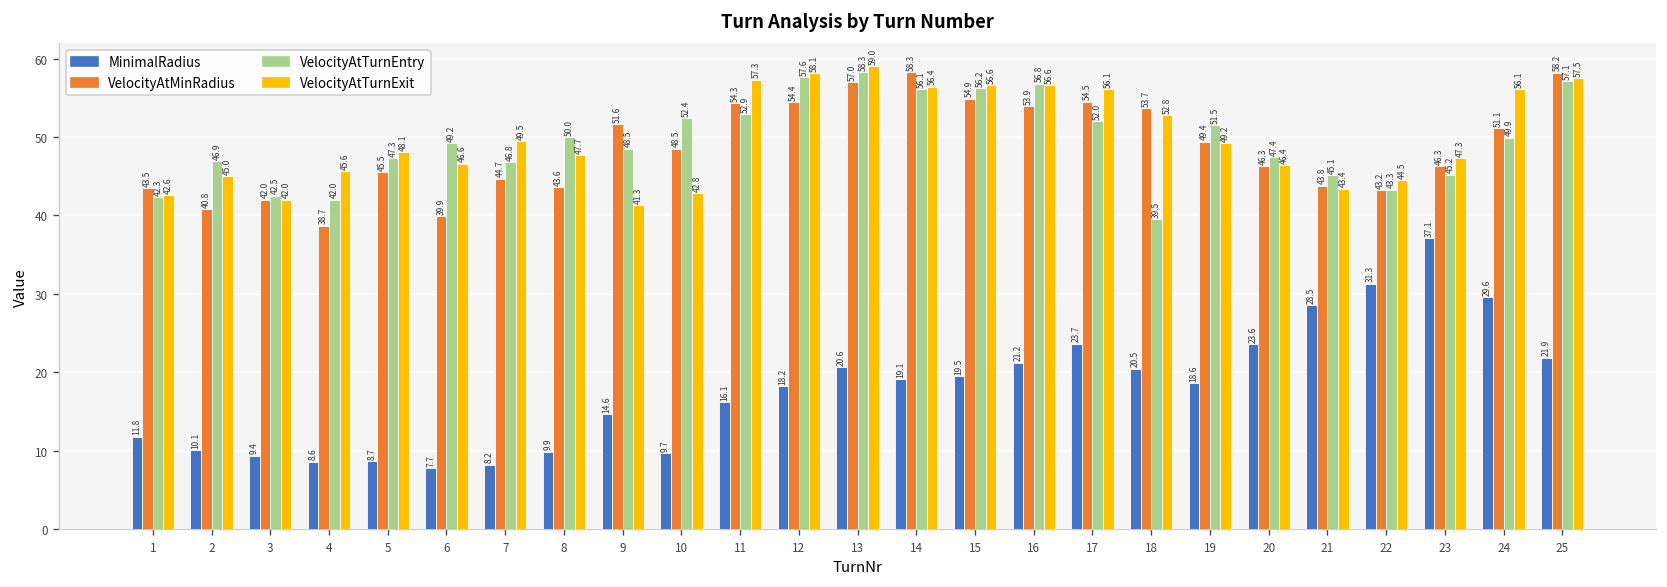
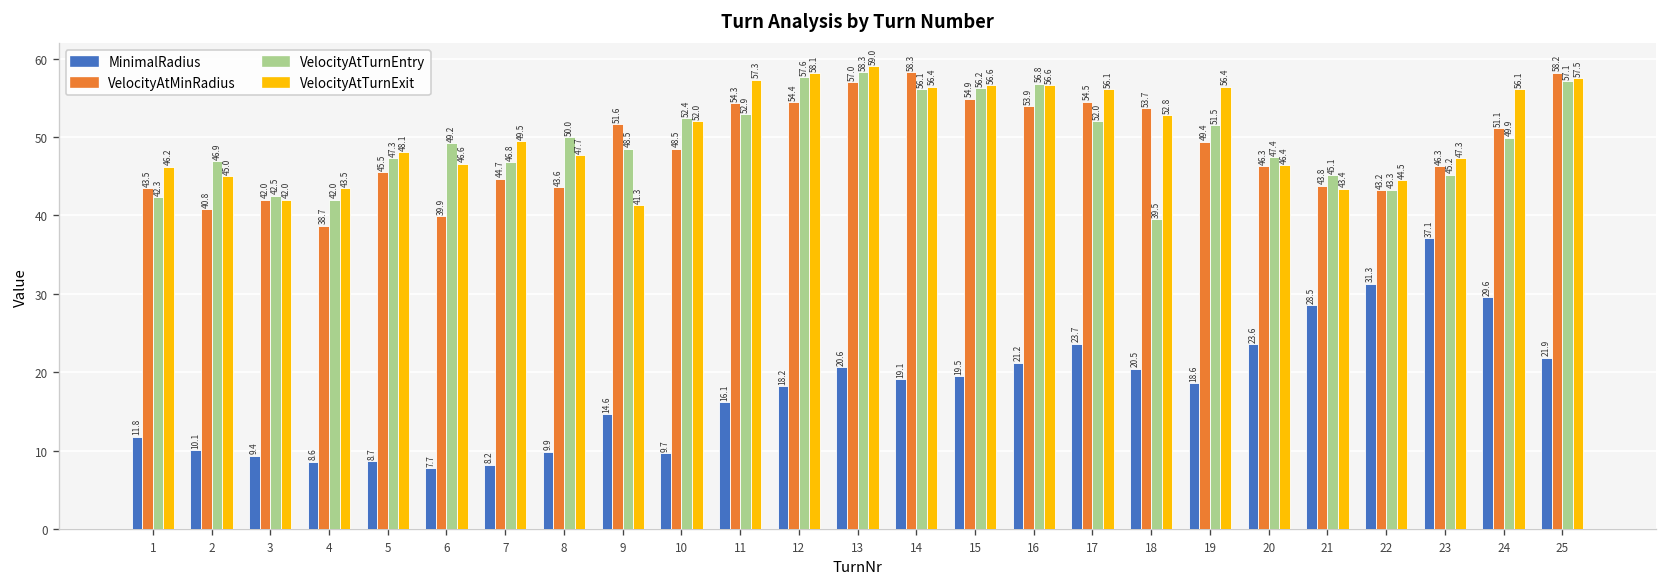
  {
    "MinimalRadius": {
      "1": 11.8,
      "2": 10.1,
      "3": 9.4,
      "4": 8.6,
      "5": 8.7,
      "6": 7.7,
      "7": 8.2,
      "8": 9.9,
      "9": 14.6,
      "10": 9.7,
      "11": 16.1,
      "12": 18.2,
      "13": 20.6,
      "14": 19.1,
      "15": 19.5,
      "16": 21.2,
      "17": 23.7,
      "18": 20.5,
      "19": 18.6,
      "20": 23.6,
      "21": 28.5,
      "22": 31.3,
      "23": 37.1,
      "24": 29.6,
      "25": 21.9
    },
    "VelocityAtMinRadius": {
      "1": 43.5,
      "2": 40.8,
      "3": 42.0,
      "4": 38.7,
      "5": 45.5,
      "6": 39.9,
      "7": 44.7,
      "8": 43.6,
      "9": 51.6,
      "10": 48.5,
      "11": 54.3,
      "12": 54.4,
      "13": 57.0,
      "14": 58.3,
      "15": 54.9,
      "16": 53.9,
      "17": 54.5,
      "18": 53.7,
      "19": 49.4,
      "20": 46.3,
      "21": 43.8,
      "22": 43.2,
      "23": 46.3,
      "24": 51.1,
      "25": 58.2
    },
    "VelocityAtTurnEntry": {
      "1": 42.3,
      "2": 46.9,
      "3": 42.5,
      "4": 42.0,
      "5": 47.3,
      "6": 49.2,
      "7": 46.8,
      "8": 50.0,
      "9": 48.5,
      "10": 52.4,
      "11": 52.9,
      "12": 57.6,
      "13": 58.3,
      "14": 56.1,
      "15": 56.2,
      "16": 56.8,
      "17": 52.0,
      "18": 39.5,
      "19": 51.5,
      "20": 47.4,
      "21": 45.1,
      "22": 43.3,
      "23": 45.2,
      "24": 49.9,
      "25": 57.1
    },
    "VelocityAtTurnExit": {
-     "1": 42.6,
+     "1": 46.2,
      "2": 45.0,
      "3": 42.0,
-     "4": 45.6,
+     "4": 43.5,
      "5": 48.1,
      "6": 46.6,
      "7": 49.5,
      "8": 47.7,
      "9": 41.3,
-     "10": 42.8,
+     "10": 52.0,
      "11": 57.3,
      "12": 58.1,
      "13": 59.0,
      "14": 56.4,
      "15": 56.6,
      "16": 56.6,
      "17": 56.1,
      "18": 52.8,
-     "19": 49.2,
+     "19": 56.4,
      "20": 46.4,
      "21": 43.4,
      "22": 44.5,
      "23": 47.3,
      "24": 56.1,
      "25": 57.5
    }
  }
